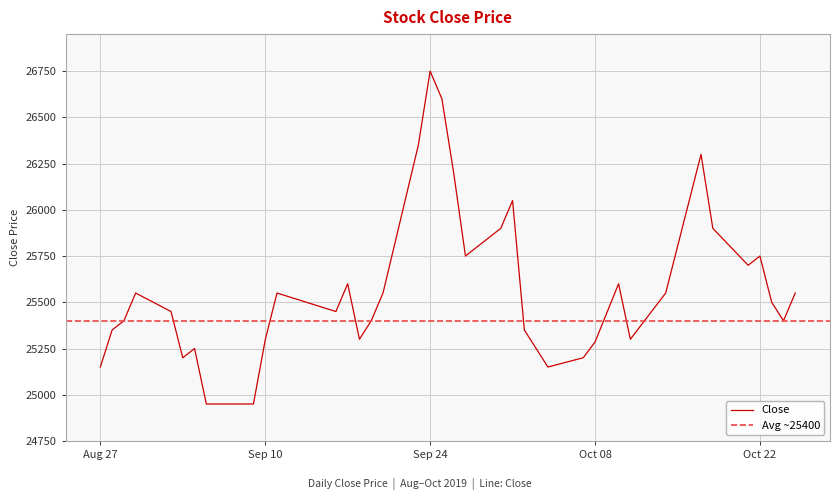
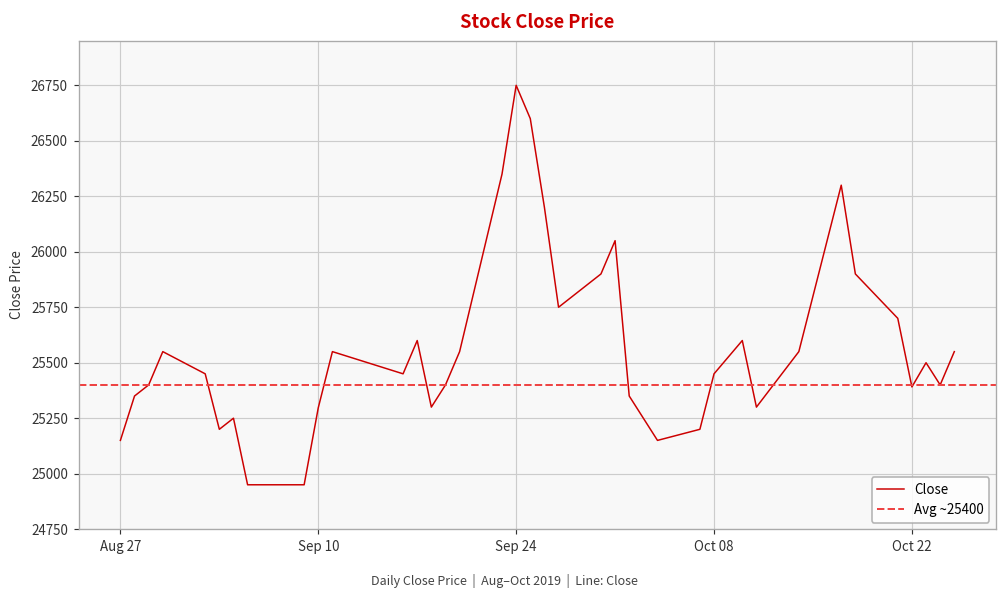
  {
    "Aug 27": 25150,
    "Sep 10": 25300,
    "Sep 24": 26750,
-   "Oct 08": 25290,
-   "Oct 22": 25750
+   "Oct 08": 25450,
+   "Oct 22": 25390
  }
